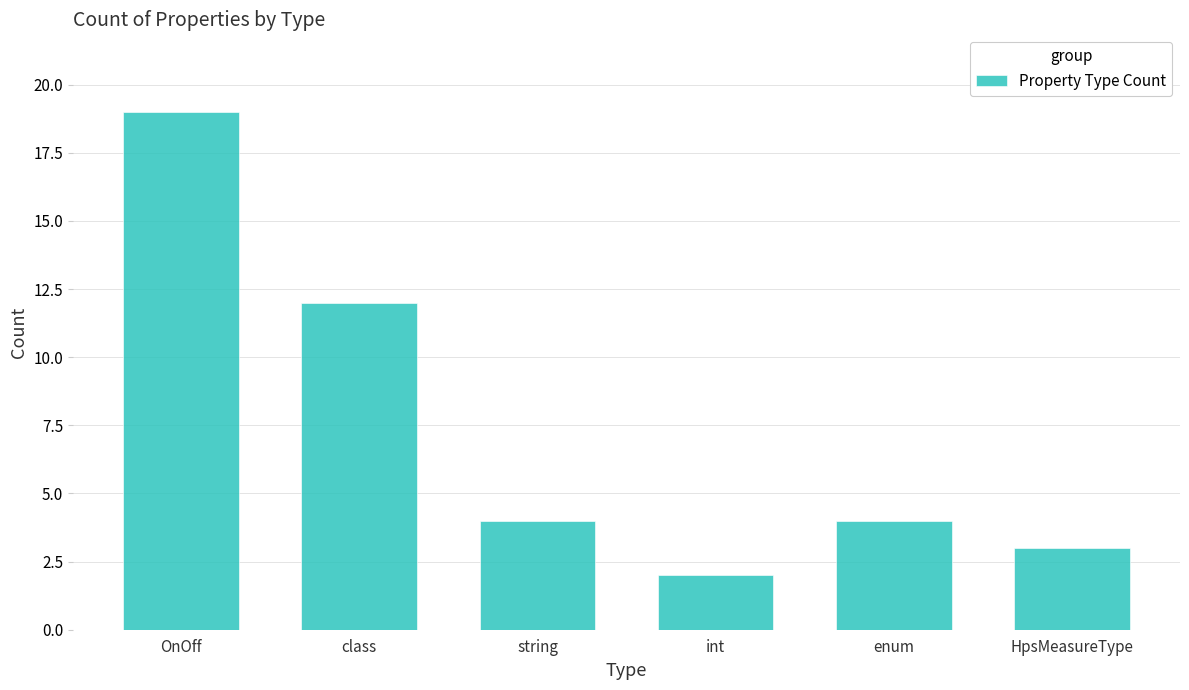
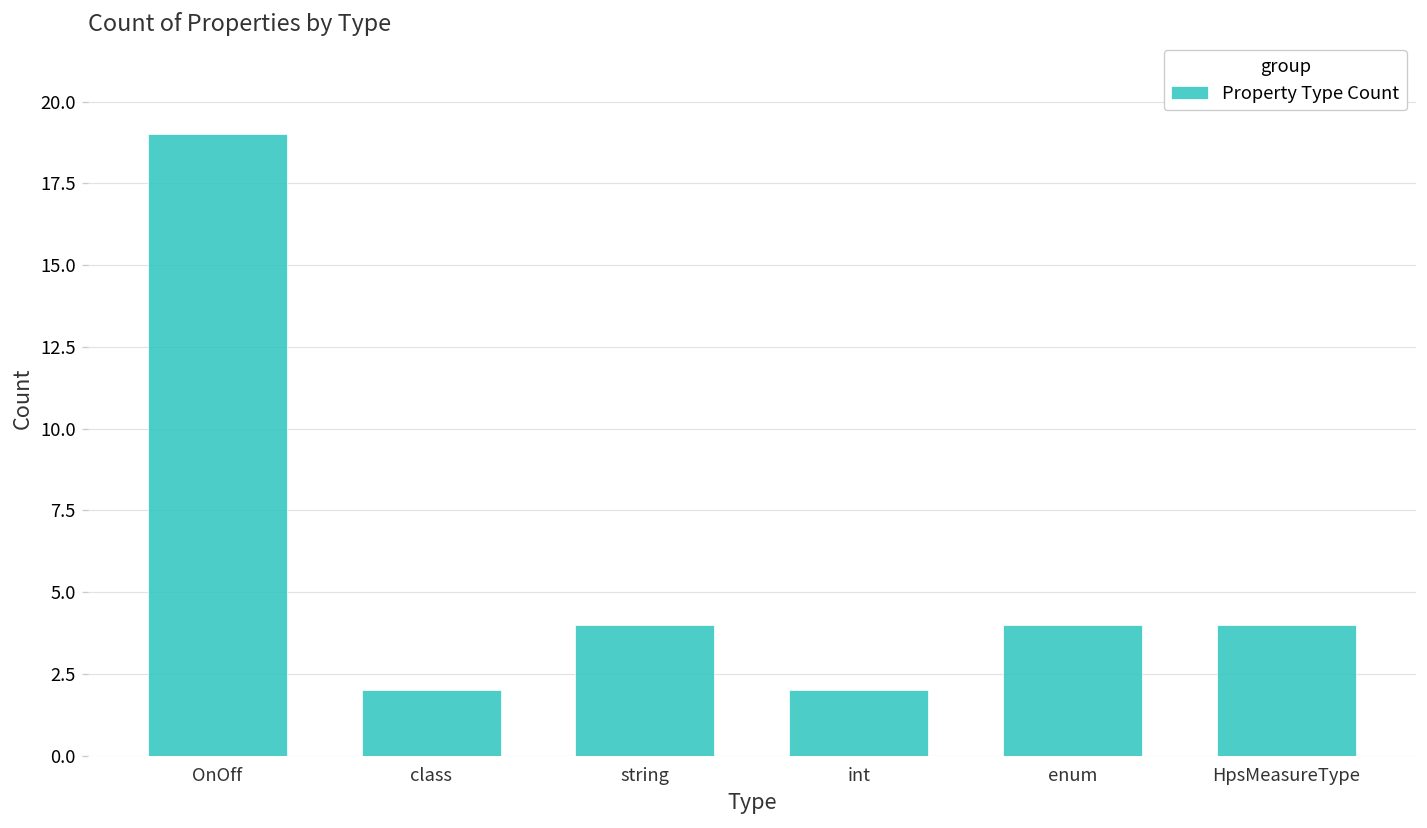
  {
    "OnOff": 19,
-   "class": 12,
+   "class": 2,
    "string": 4,
    "int": 2,
    "enum": 4,
-   "HpsMeasureType": 3
+   "HpsMeasureType": 4
  }
